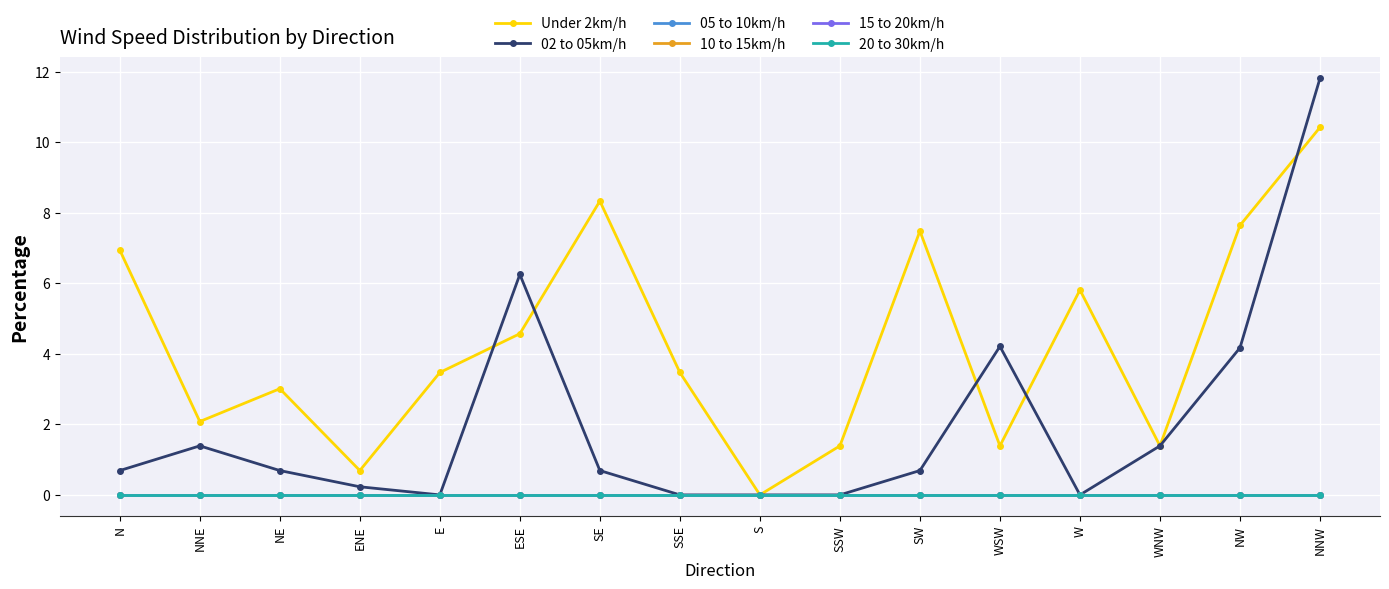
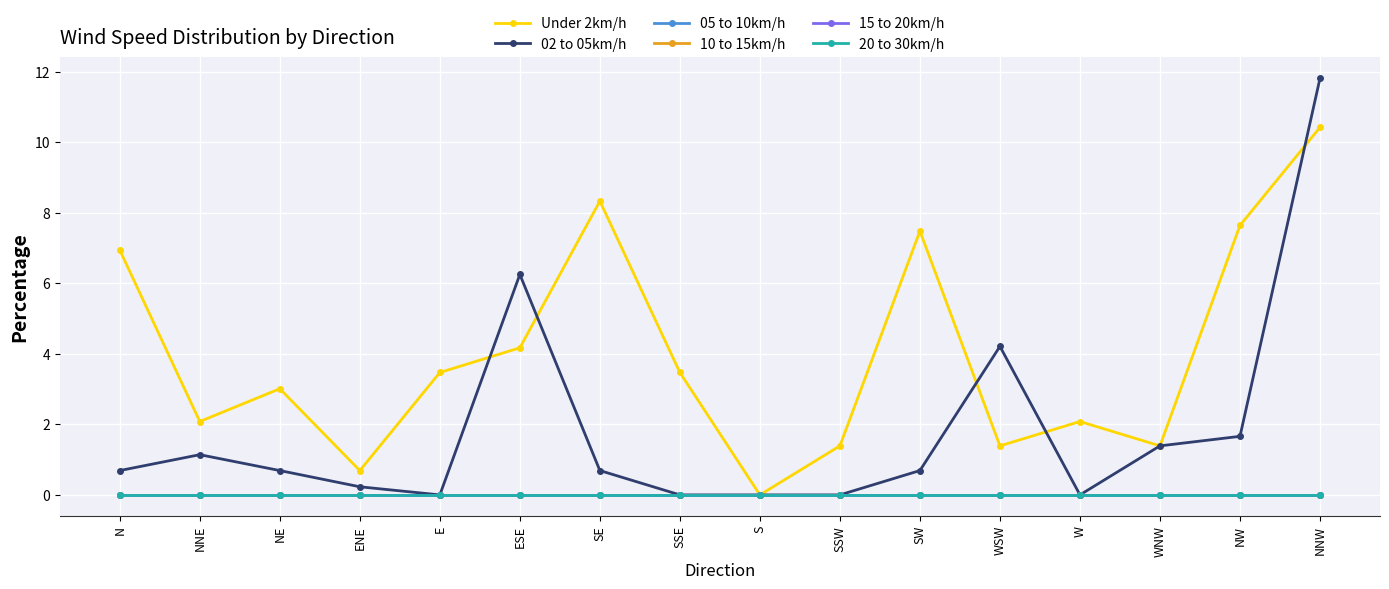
  {
    "Under 2km/h": {
      "N": 6.9,
      "NNE": 2.1,
      "NE": 3.0,
      "ENE": 0.7,
      "E": 3.5,
-     "ESE": 4.6,
+     "ESE": 4.2,
      "SE": 8.3,
      "SSE": 3.5,
      "SSW": 1.4,
      "SW": 7.5,
      "WSW": 1.4,
-     "W": 5.8,
+     "W": 2.1,
      "NW": 7.6,
      "NNW": 10.4
    },
    "02 to 05km/h": {
      "N": 0.7,
-     "NNE": 1.4,
+     "NNE": 1.1,
      "NE": 0.7,
      "ENE": 0.2,
      "ESE": 6.3,
      "SE": 0.7,
      "SW": 0.7,
      "WSW": 4.2,
-     "NW": 4.2,
+     "NW": 1.7,
      "NNW": 11.8
    },
    "20 to 30km/h": {
      "N": 0.0,
      "NNE": 0.0,
      "NE": 0.0,
      "ENE": 0.0,
      "ESE": 0.0,
      "SE": 0.0,
      "SW": 0.0,
      "WSW": 0.0,
      "WNW": 0.0,
      "NW": 0.0,
      "NNW": 0.0
    }
  }
